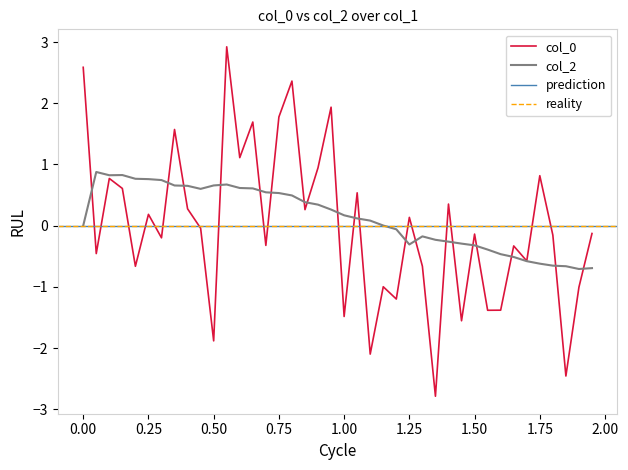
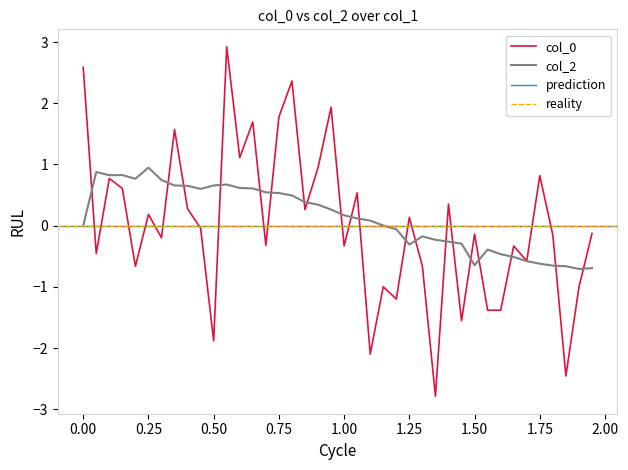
  {
    "col_0": {
      "0.00": 2.6,
      "0.25": 0.2,
      "0.50": -1.9,
      "0.75": 1.8,
-     "1.00": -1.5,
+     "1.00": -0.3,
      "1.25": 0.1,
      "1.50": -0.1,
      "1.75": 0.8
    },
    "col_2": {
      "0.00": 0.0,
-     "0.25": 0.8,
+     "0.25": 0.9,
      "0.50": 0.7,
      "0.75": 0.5,
      "1.00": 0.2,
      "1.25": -0.3,
-     "1.50": -0.3,
+     "1.50": -0.6,
      "1.75": -0.6
    }
  }
